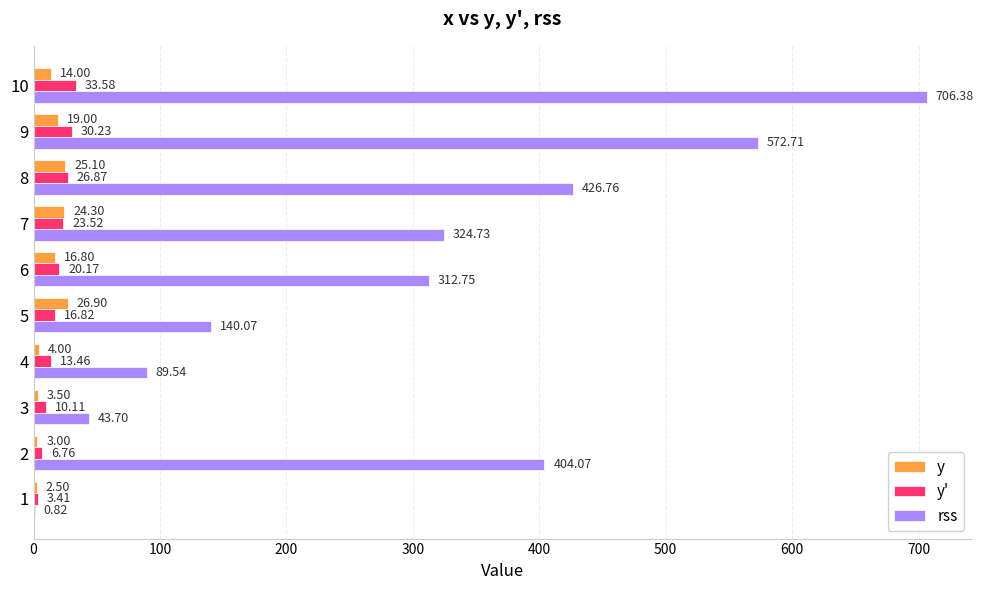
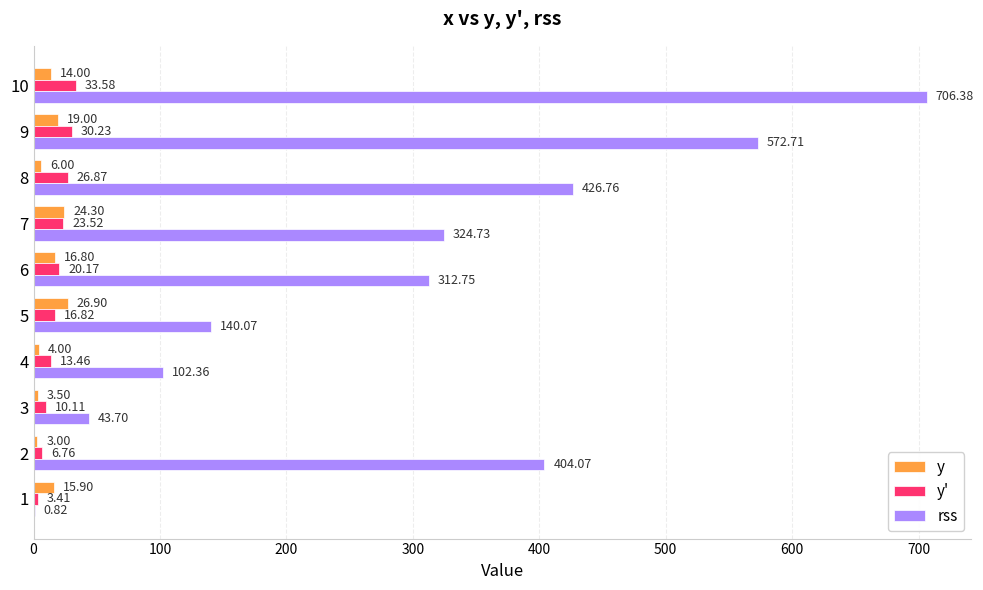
  {
    "y": {
      "10": 14.00,
      "9": 19.00,
-     "8": 25.10,
+     "8": 6.00,
      "7": 24.30,
      "6": 16.80,
      "5": 26.90,
      "4": 4.00,
      "3": 3.50,
      "2": 3.00,
-     "1": 2.50
+     "1": 15.90
    },
    "y'": {
      "10": 33.58,
      "9": 30.23,
      "8": 26.87,
      "7": 23.52,
      "6": 20.17,
      "5": 16.82,
      "4": 13.46,
      "3": 10.11,
      "2": 6.76,
      "1": 3.41
    },
    "rss": {
      "10": 706.38,
      "9": 572.71,
      "8": 426.76,
      "7": 324.73,
      "6": 312.75,
      "5": 140.07,
-     "4": 89.54,
+     "4": 102.36,
      "3": 43.70,
      "2": 404.07,
      "1": 0.82
    }
  }
